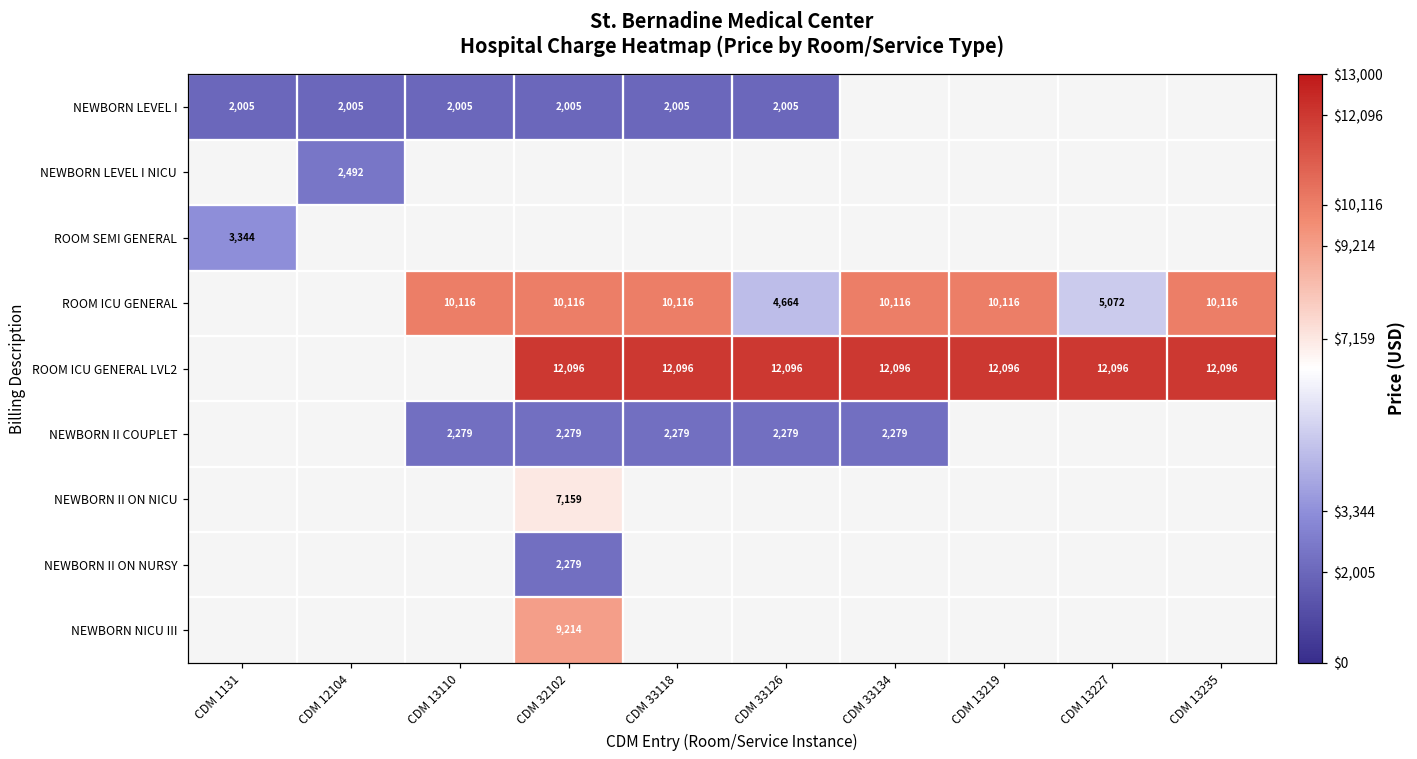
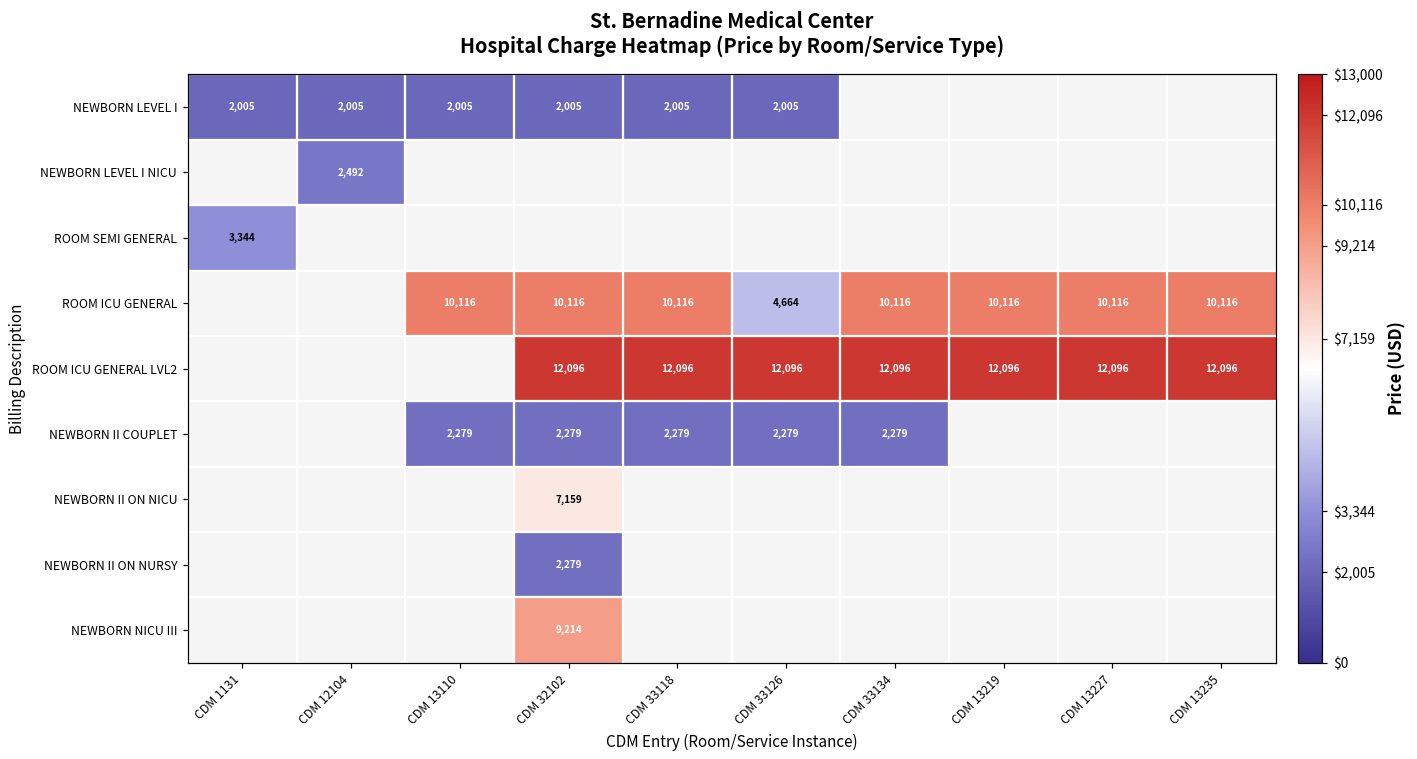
  {
    "NEWBORN LEVEL I": {
      "CDM 1131": "2,005",
      "CDM 12104": "2,005",
      "CDM 13110": "2,005",
      "CDM 32102": "2,005",
      "CDM 33118": "2,005",
      "CDM 33126": "2,005"
    },
    "NEWBORN LEVEL I NICU": {
      "CDM 12104": "2,492"
    },
    "ROOM SEMI GENERAL": {
      "CDM 1131": "3,344"
    },
    "ROOM ICU GENERAL": {
      "CDM 13110": "10,116",
      "CDM 32102": "10,116",
      "CDM 33118": "10,116",
      "CDM 33126": "4,664",
      "CDM 33134": "10,116",
      "CDM 13219": "10,116",
-     "CDM 13227": "5,072",
+     "CDM 13227": "10,116",
      "CDM 13235": "10,116"
    },
    "ROOM ICU GENERAL LVL2": {
      "CDM 32102": "12,096",
      "CDM 33118": "12,096",
      "CDM 33126": "12,096",
      "CDM 33134": "12,096",
      "CDM 13219": "12,096",
      "CDM 13227": "12,096",
      "CDM 13235": "12,096"
    },
    "NEWBORN II COUPLET": {
      "CDM 13110": "2,279",
      "CDM 32102": "2,279",
      "CDM 33118": "2,279",
      "CDM 33126": "2,279",
      "CDM 33134": "2,279"
    },
    "NEWBORN II ON NICU": {
      "CDM 32102": "7,159"
    },
    "NEWBORN II ON NURSY": {
      "CDM 32102": "2,279"
    },
    "NEWBORN NICU III": {
      "CDM 32102": "9,214"
    }
  }
